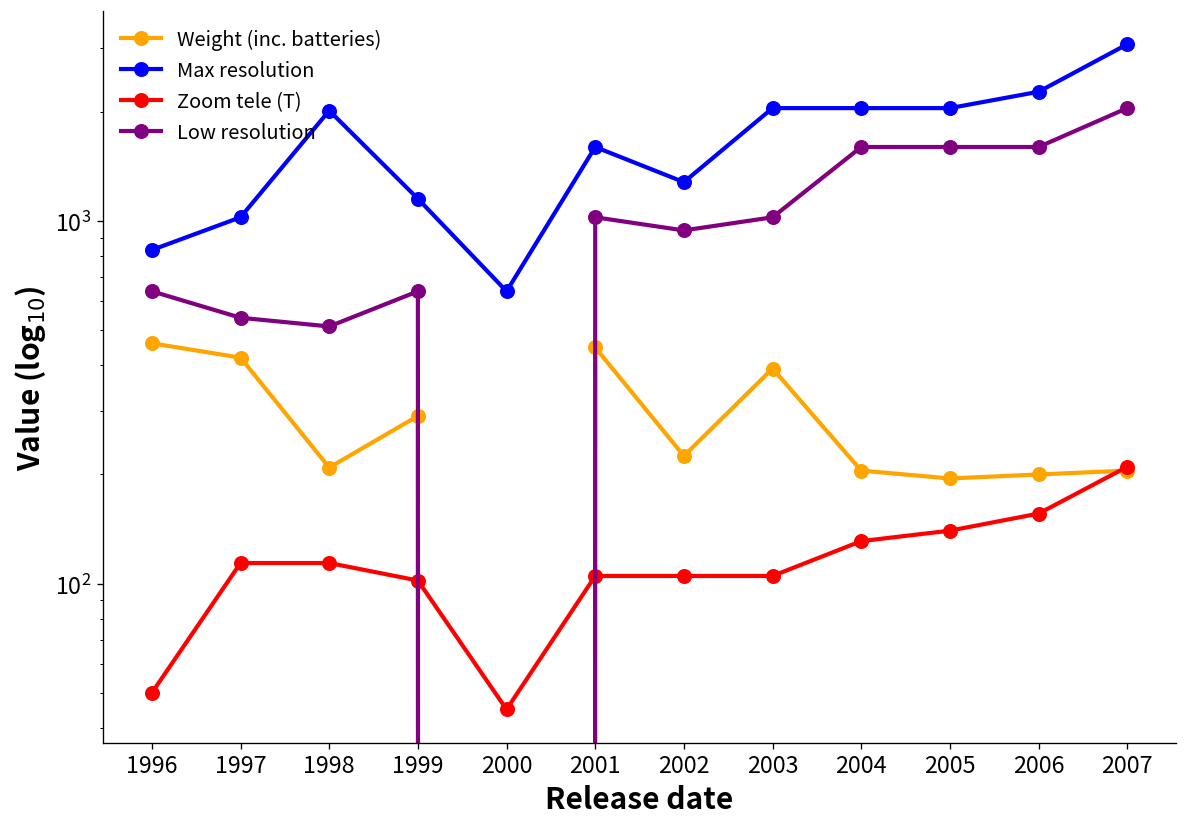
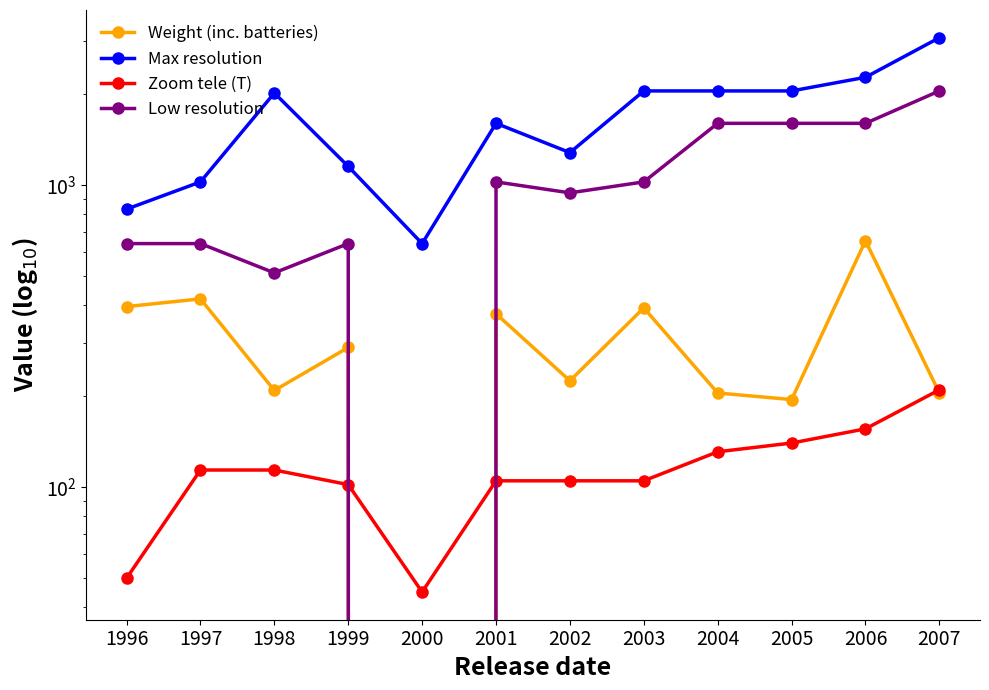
  {
    "Weight (inc. batteries)": {
-     "1996": 460,
+     "1996": 400,
      "1997": 420,
      "1998": 210,
      "1999": 290,
-     "2001": 450,
+     "2001": 380,
      "2002": 230,
      "2003": 390,
      "2004": 210,
      "2005": 200,
-     "2006": 200,
+     "2006": 650,
      "2007": 210
    },
    "Max resolution": {
      "1996": 830,
      "1997": 1020,
      "1998": 2000,
      "1999": 1150,
      "2000": 640,
      "2001": 1600,
      "2002": 1280,
      "2003": 2000,
      "2004": 2000,
      "2005": 2000,
      "2006": 2300,
      "2007": 3100
    },
    "Zoom tele (T)": {
      "1996": 50,
      "1997": 114,
      "1998": 114,
      "1999": 102,
      "2000": 45,
      "2001": 105,
      "2002": 105,
      "2003": 105,
      "2004": 131,
      "2005": 140,
      "2006": 160,
      "2007": 210
    },
    "Low resolution": {
      "1996": 640,
-     "1997": 540,
+     "1997": 640,
      "1998": 510,
      "1999": 640,
      "2001": 1020,
      "2002": 940,
      "2003": 1020,
      "2004": 1600,
      "2005": 1600,
      "2006": 1600,
      "2007": 2000
    }
  }
